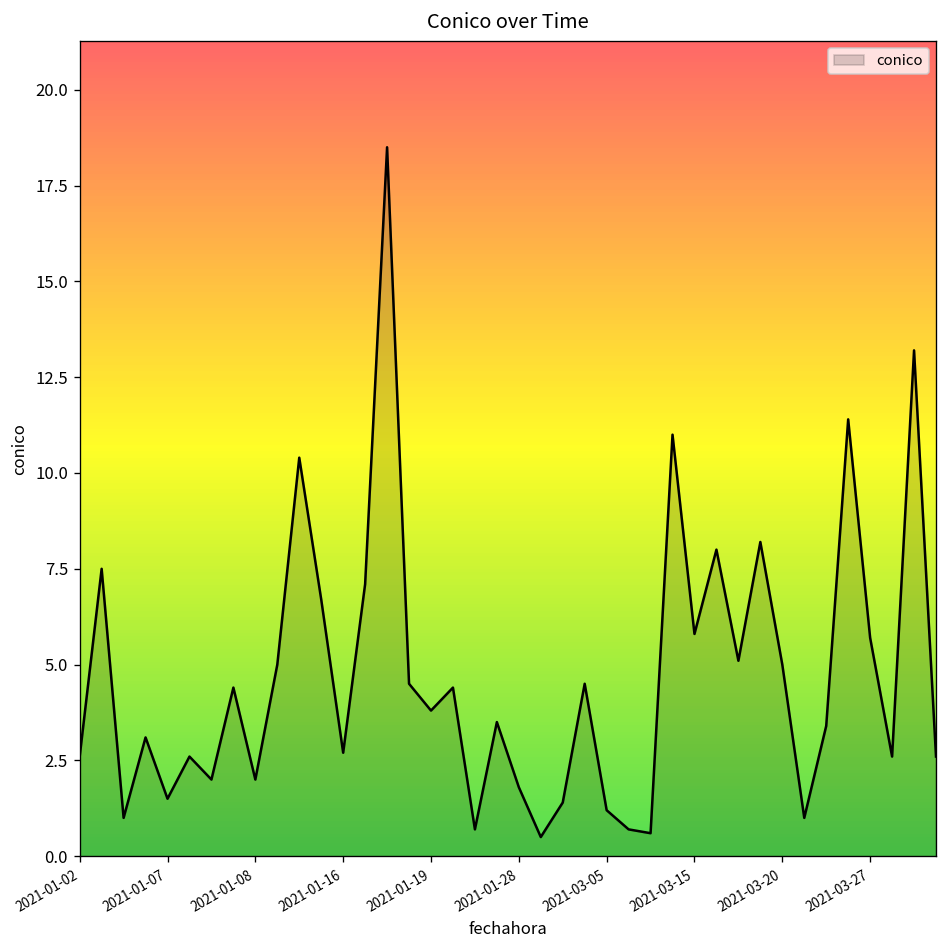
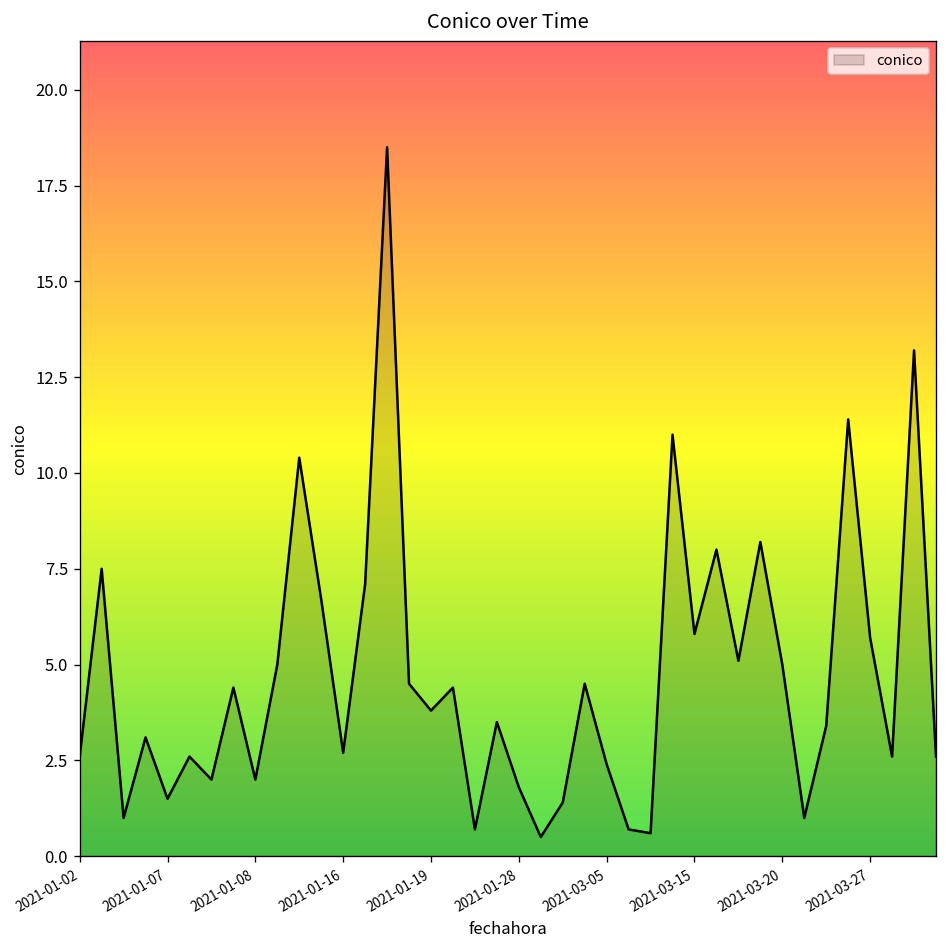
  {
    "2021-01-02": 2.6,
    "2021-01-19": 3.8,
    "2021-01-28": 1.8,
-   "2021-03-05": 1.2,
+   "2021-03-05": 2.4,
    "2021-03-20": 5.0,
    "2021-03-27": 5.7
  }
